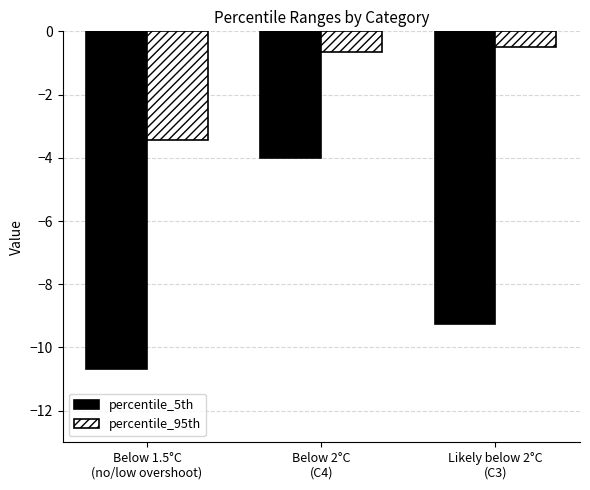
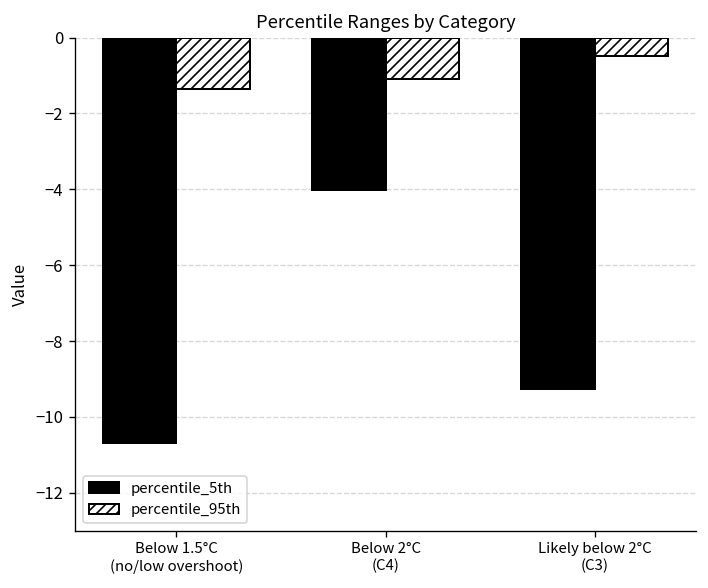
  {
    "percentile_5th": {
      "Below 1.5°C (no/low overshoot)": -10.7,
      "Below 2°C (C4)": -4.0,
      "Likely below 2°C (C3)": -9.3
    },
    "percentile_95th": {
-     "Below 1.5°C (no/low overshoot)": -3.4,
-     "Below 2°C (C4)": -0.6,
+     "Below 1.5°C (no/low overshoot)": -1.3,
+     "Below 2°C (C4)": -1.1,
      "Likely below 2°C (C3)": -0.5
    }
  }
